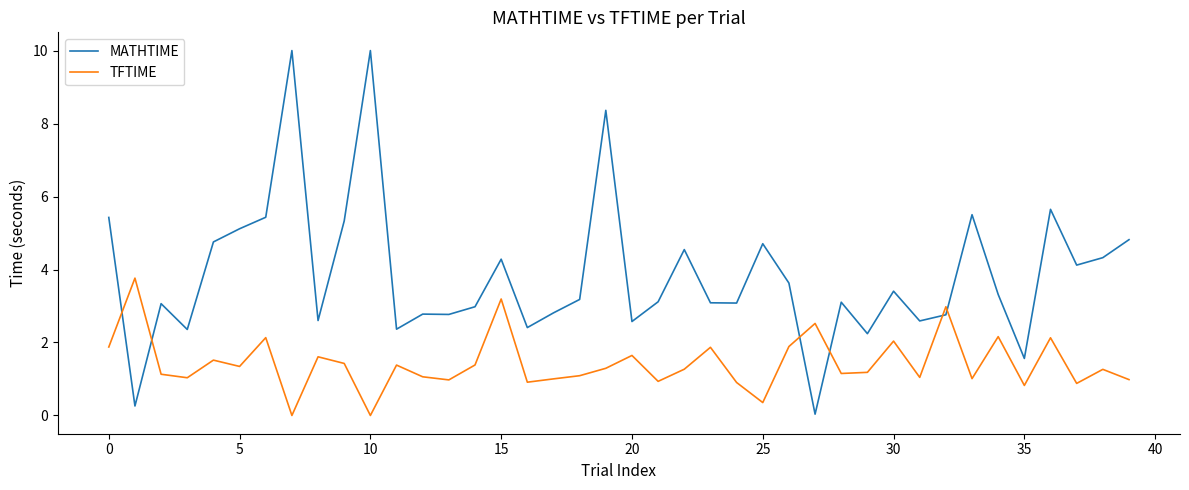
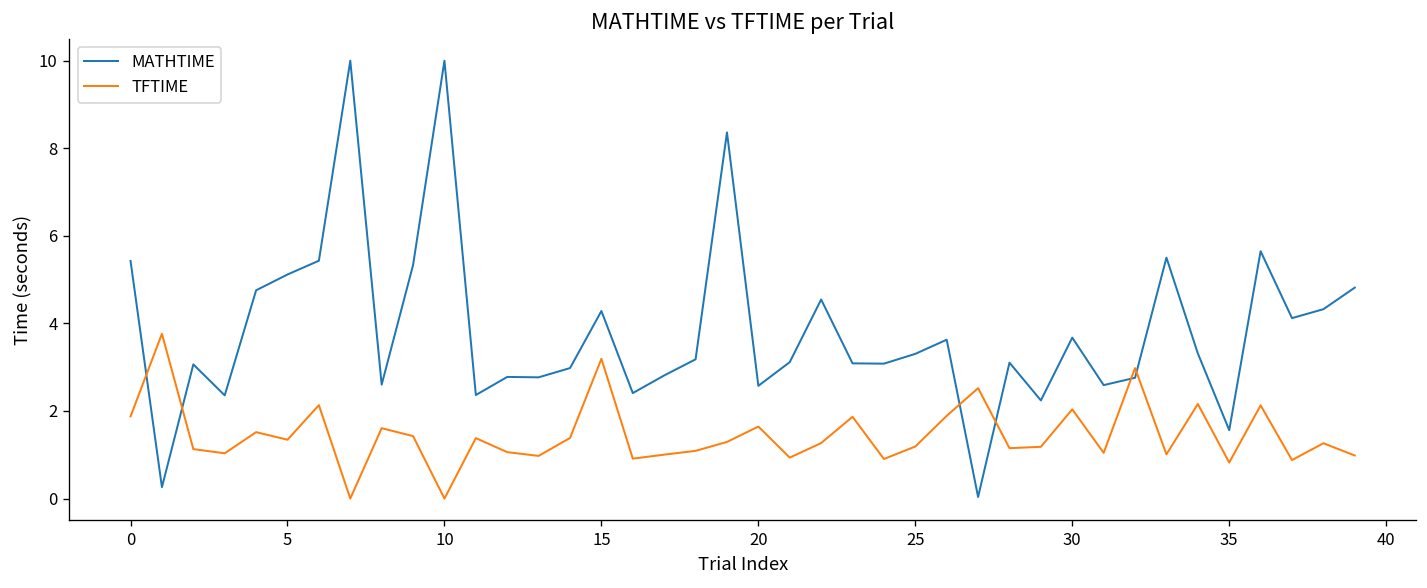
  {
    "MATHTIME": {
      "0": 5.4,
      "5": 5.1,
      "10": 10.0,
      "15": 4.3,
      "20": 2.6,
-     "25": 4.7,
-     "30": 3.4,
+     "25": 3.3,
+     "30": 3.7,
      "35": 1.6
    },
    "TFTIME": {
      "0": 1.9,
      "5": 1.3,
      "10": 0.0,
      "15": 3.2,
      "20": 1.6,
-     "25": 0.4,
+     "25": 1.2,
      "30": 2.0,
      "35": 0.8
    }
  }
